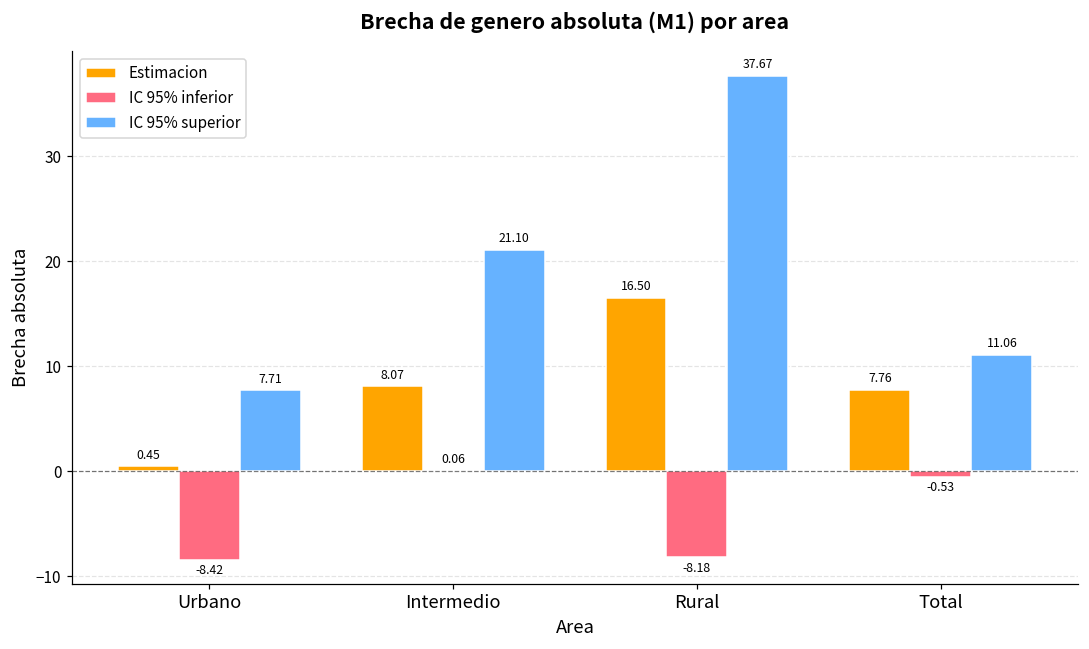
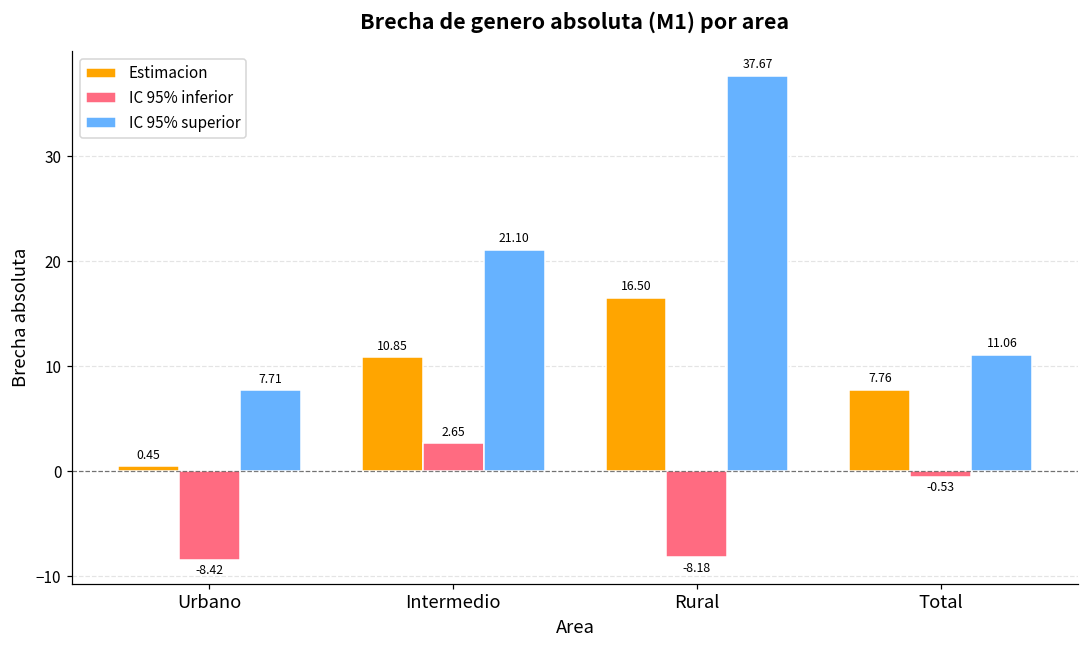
  {
    "Estimacion": {
      "Urbano": 0.45,
-     "Intermedio": 8.07,
+     "Intermedio": 10.85,
      "Rural": 16.50,
      "Total": 7.76
    },
    "IC 95% inferior": {
      "Urbano": -8.42,
-     "Intermedio": 0.06,
+     "Intermedio": 2.65,
      "Rural": -8.18,
      "Total": -0.53
    },
    "IC 95% superior": {
      "Urbano": 7.71,
      "Intermedio": 21.10,
      "Rural": 37.67,
      "Total": 11.06
    }
  }
